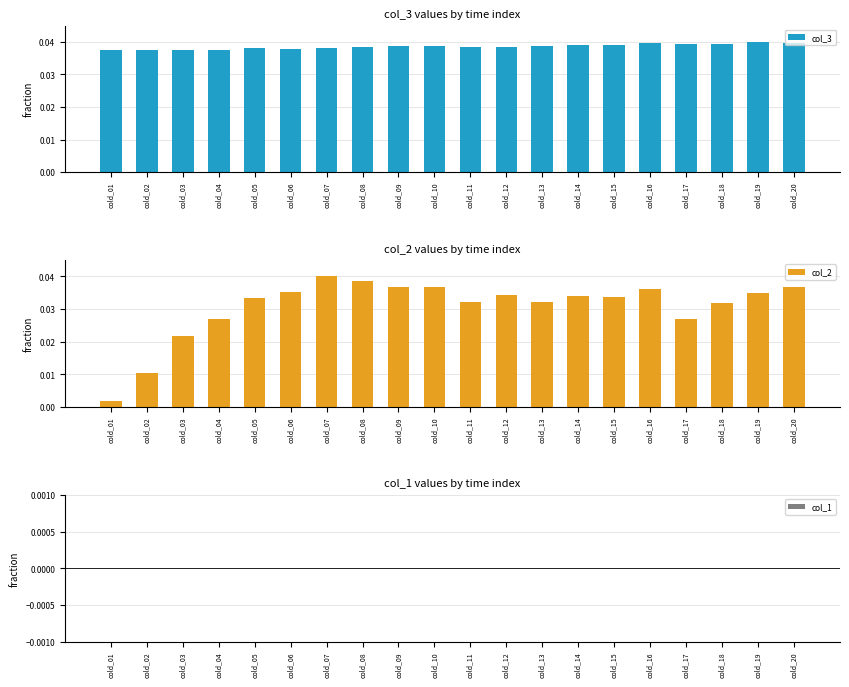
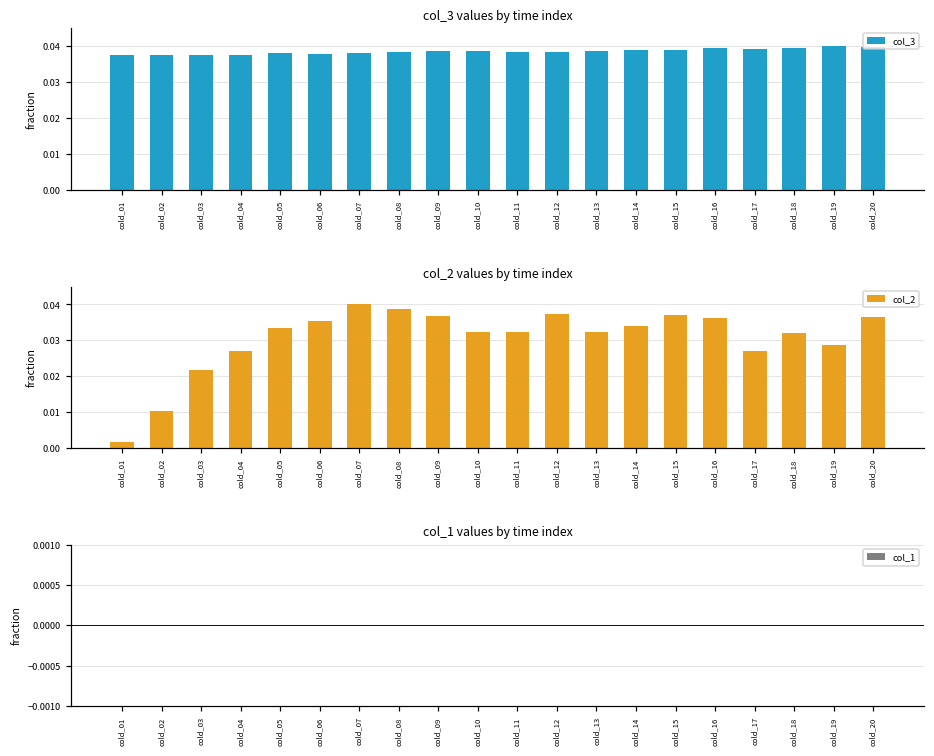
  {
    "col_3 values by time index": {
      "cold_01": 0.038,
      "cold_02": 0.038,
      "cold_03": 0.038,
      "cold_04": 0.038,
      "cold_05": 0.038,
      "cold_06": 0.038,
      "cold_07": 0.038,
      "cold_08": 0.038,
      "cold_09": 0.039,
      "cold_10": 0.039,
      "cold_11": 0.038,
      "cold_12": 0.039,
      "cold_13": 0.039,
      "cold_14": 0.039,
      "cold_15": 0.039,
      "cold_16": 0.040,
      "cold_17": 0.039,
      "cold_18": 0.039,
      "cold_19": 0.040
    },
    "col_2 values by time index": {
      "cold_01": 0.002,
      "cold_02": 0.010,
      "cold_03": 0.022,
      "cold_04": 0.027,
      "cold_05": 0.033,
      "cold_06": 0.035,
      "cold_07": 0.040,
      "cold_08": 0.039,
      "cold_09": 0.037,
-     "cold_10": 0.037,
+     "cold_10": 0.032,
      "cold_11": 0.032,
-     "cold_12": 0.034,
+     "cold_12": 0.037,
      "cold_13": 0.032,
      "cold_14": 0.034,
-     "cold_15": 0.034,
+     "cold_15": 0.037,
      "cold_16": 0.036,
      "cold_17": 0.027,
      "cold_18": 0.032,
-     "cold_19": 0.035,
+     "cold_19": 0.029,
      "cold_20": 0.037
    }
  }
